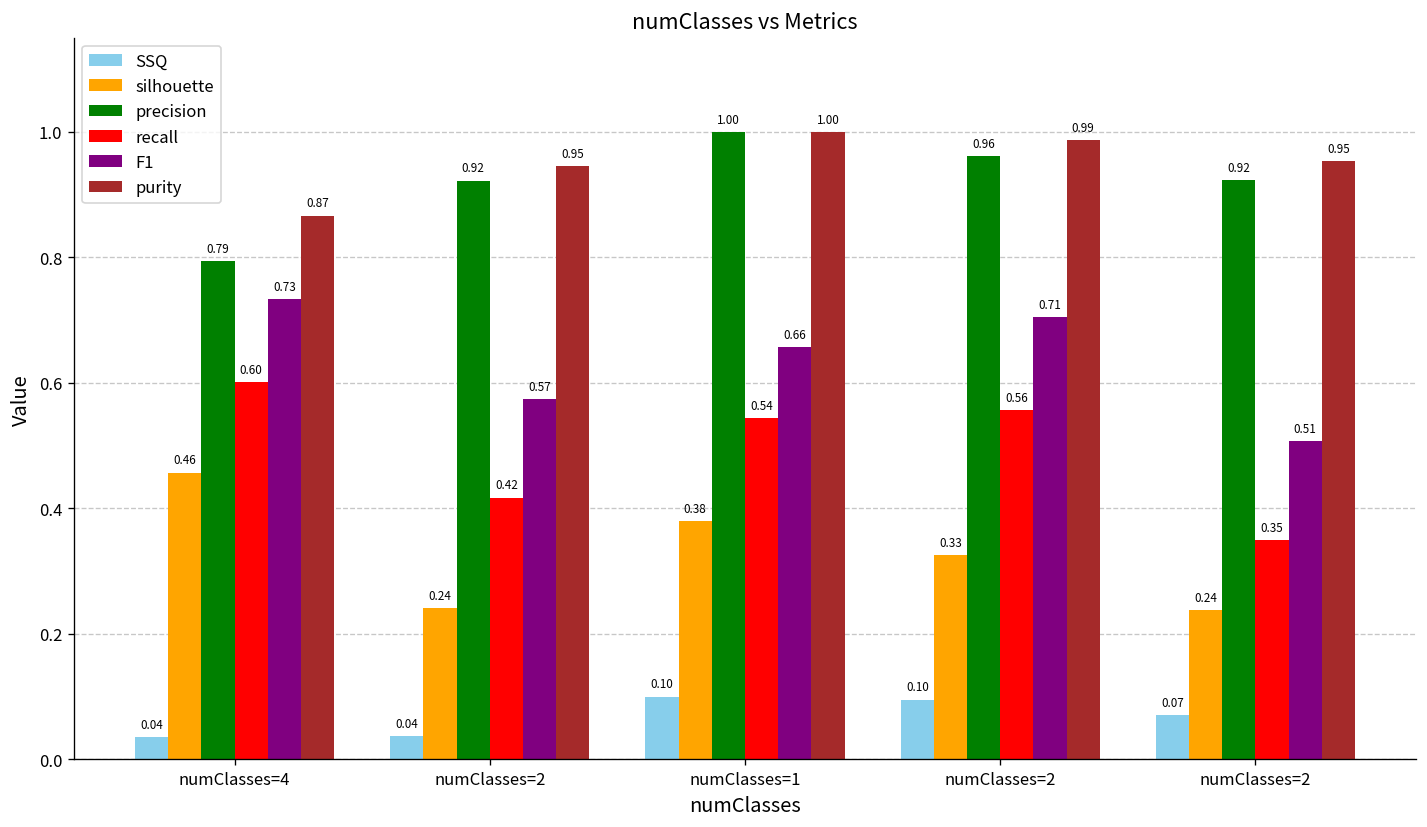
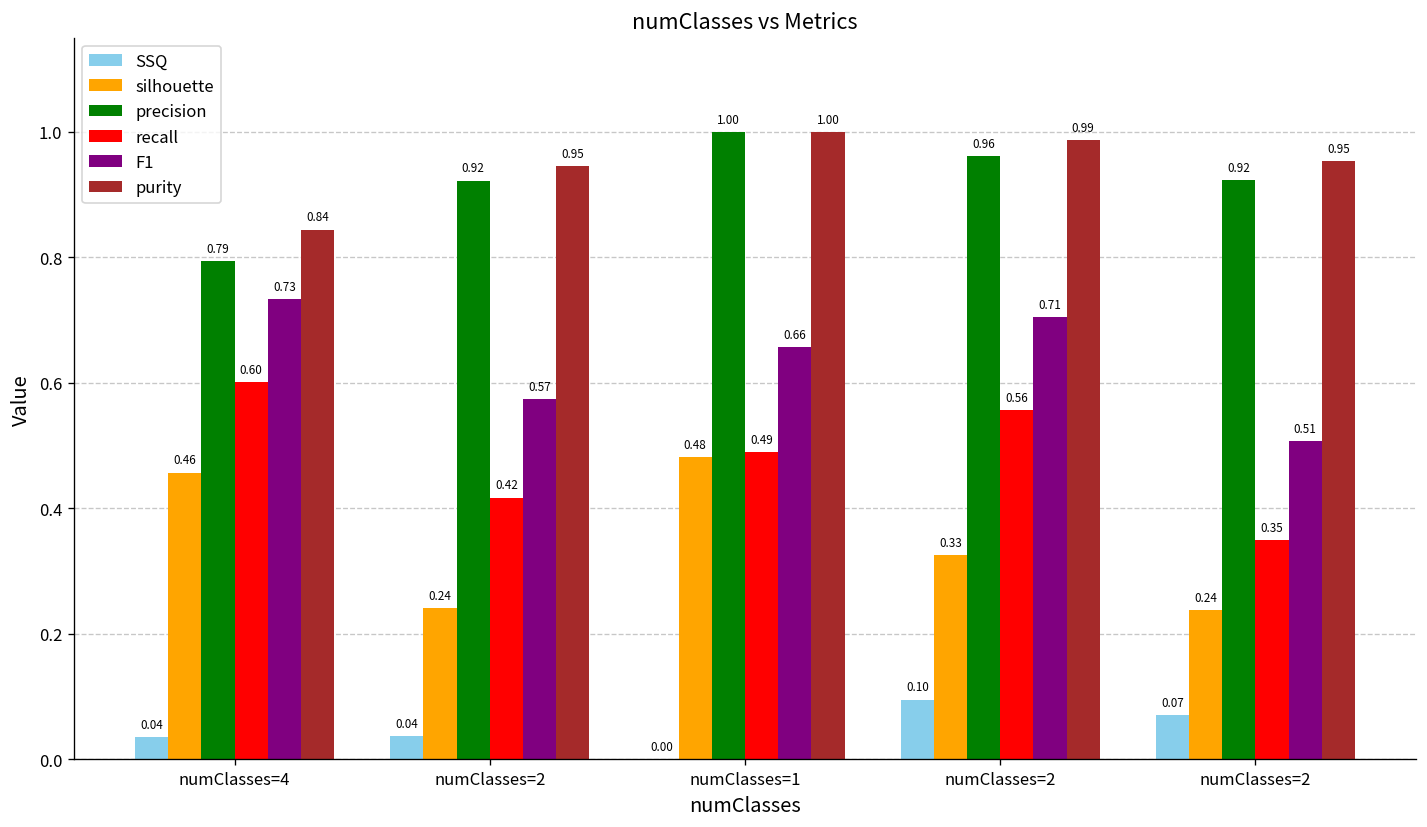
  {
    "SSQ": {
      "numClasses=4": 0.04,
-     "numClasses=1": 0.10
+     "numClasses=1": 0.00
    },
    "silhouette": {
      "numClasses=4": 0.46,
-     "numClasses=1": 0.38
+     "numClasses=1": 0.48
    },
    "precision": {
      "numClasses=4": 0.79,
      "numClasses=1": 1.00
    },
    "recall": {
      "numClasses=4": 0.60,
-     "numClasses=1": 0.54
+     "numClasses=1": 0.49
    },
    "F1": {
      "numClasses=4": 0.73,
      "numClasses=1": 0.66
    },
    "purity": {
-     "numClasses=4": 0.87,
+     "numClasses=4": 0.84,
      "numClasses=1": 1.00
    }
  }
